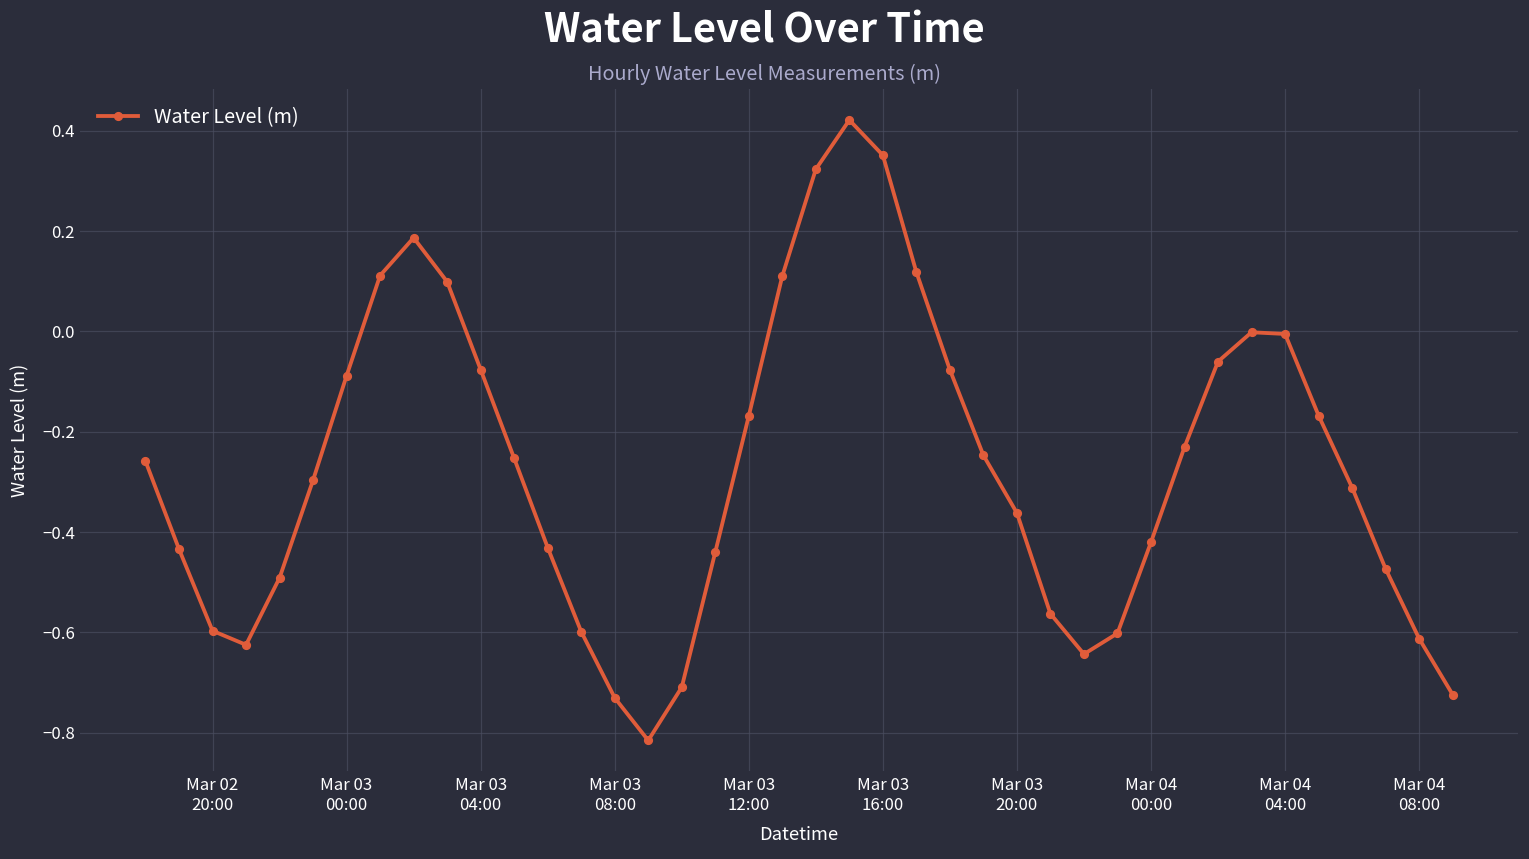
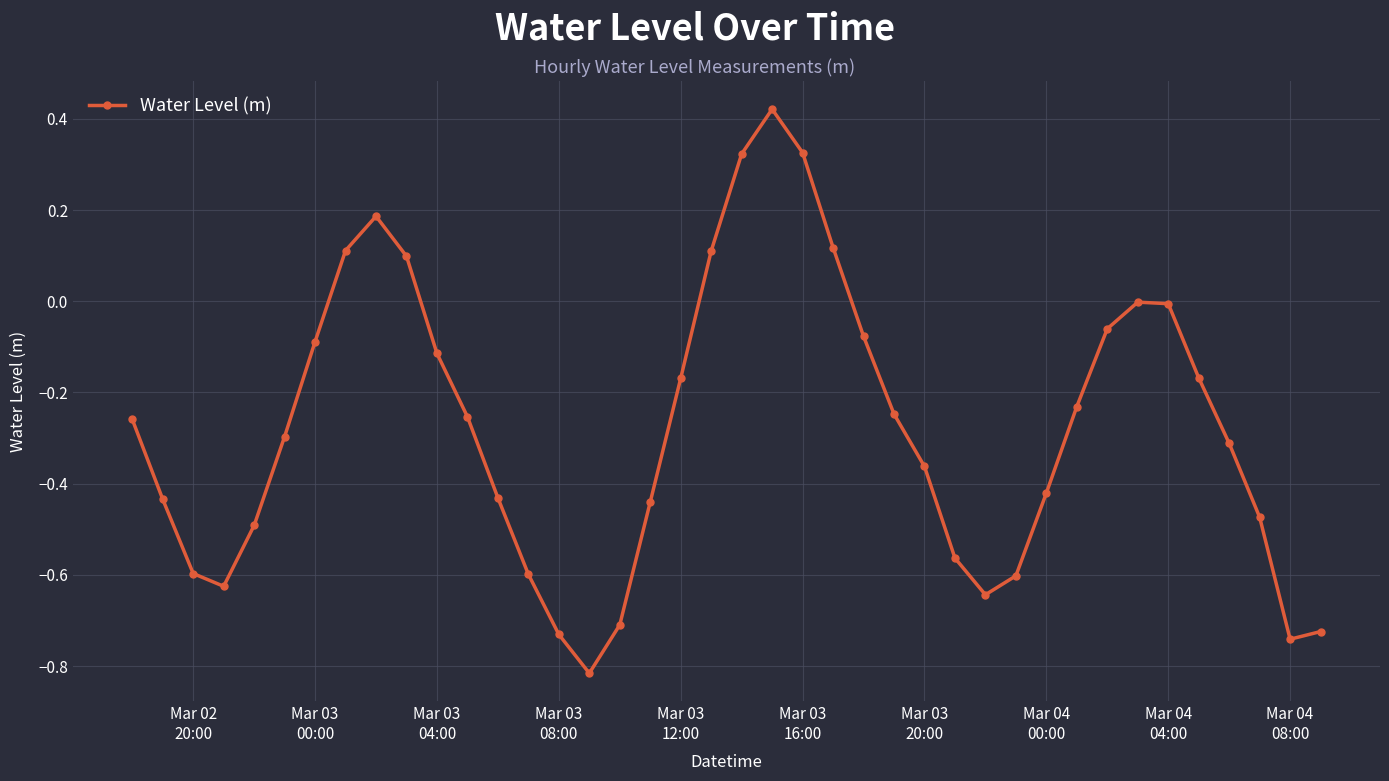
  {
    "Mar 02 20:00": -0.60,
    "Mar 03 00:00": -0.09,
-   "Mar 03 04:00": -0.08,
+   "Mar 03 04:00": -0.11,
    "Mar 03 08:00": -0.73,
    "Mar 03 12:00": -0.17,
-   "Mar 03 16:00": 0.35,
+   "Mar 03 16:00": 0.33,
    "Mar 03 20:00": -0.36,
    "Mar 04 00:00": -0.42,
    "Mar 04 04:00": -0.01,
-   "Mar 04 08:00": -0.61
+   "Mar 04 08:00": -0.74
  }
